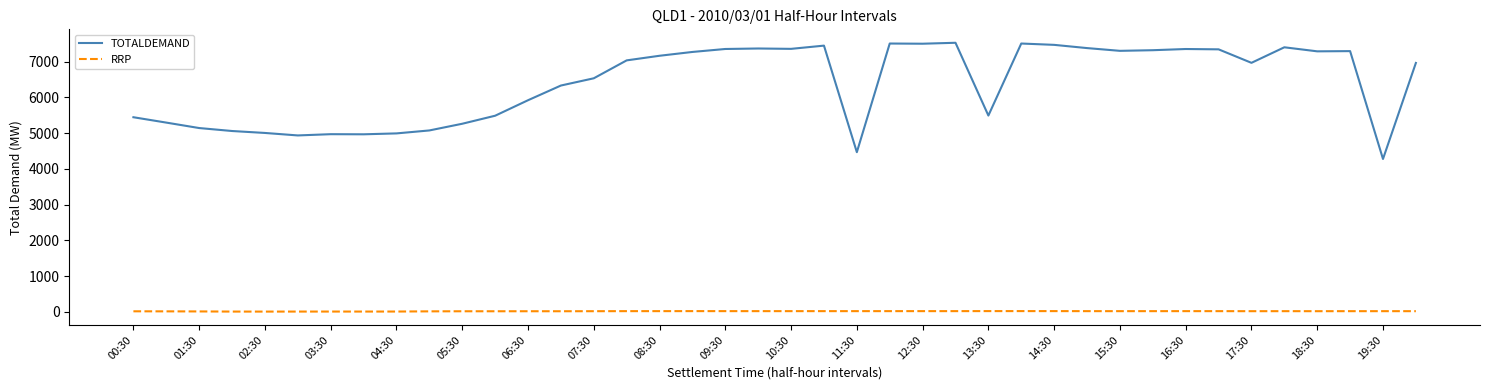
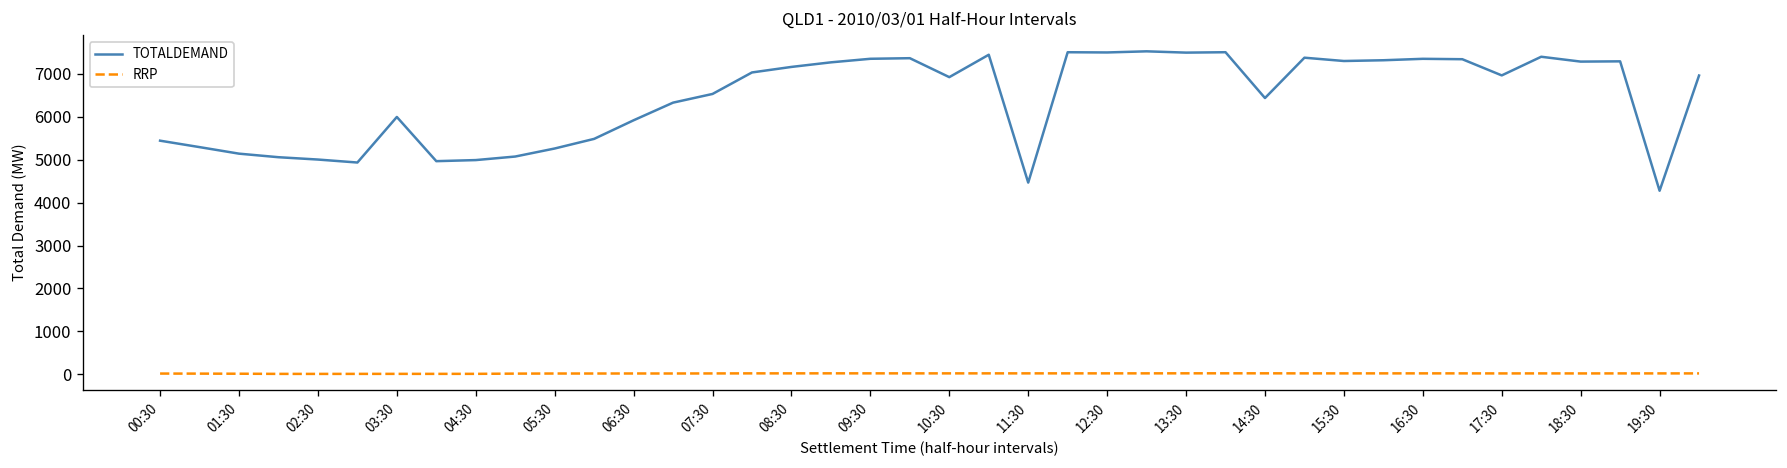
  {
    "TOTALDEMAND": {
      "00:30": 5400,
      "01:30": 5100,
      "02:30": 5000,
-     "03:30": 5000,
+     "03:30": 6000,
      "04:30": 5000,
      "05:30": 5300,
      "06:30": 5900,
      "07:30": 6500,
      "08:30": 7200,
      "09:30": 7300,
-     "10:30": 7400,
+     "10:30": 6900,
      "11:30": 4500,
      "12:30": 7500,
-     "13:30": 5500,
-     "14:30": 7500,
+     "13:30": 7500,
+     "14:30": 6400,
      "15:30": 7300,
      "16:30": 7300,
      "17:30": 7000,
      "18:30": 7300,
      "19:30": 4300
    },
    "RRP": {
      "00:30": 0,
      "01:30": 0,
      "02:30": 0,
      "03:30": 0,
      "04:30": 0,
      "05:30": 0,
      "06:30": 0,
      "07:30": 0,
      "08:30": 0,
      "09:30": 0,
      "10:30": 0,
      "11:30": 0,
      "12:30": 0,
      "13:30": 0,
      "14:30": 0,
      "15:30": 0,
      "16:30": 0,
      "17:30": 0,
      "18:30": 0,
      "19:30": 0
    }
  }
